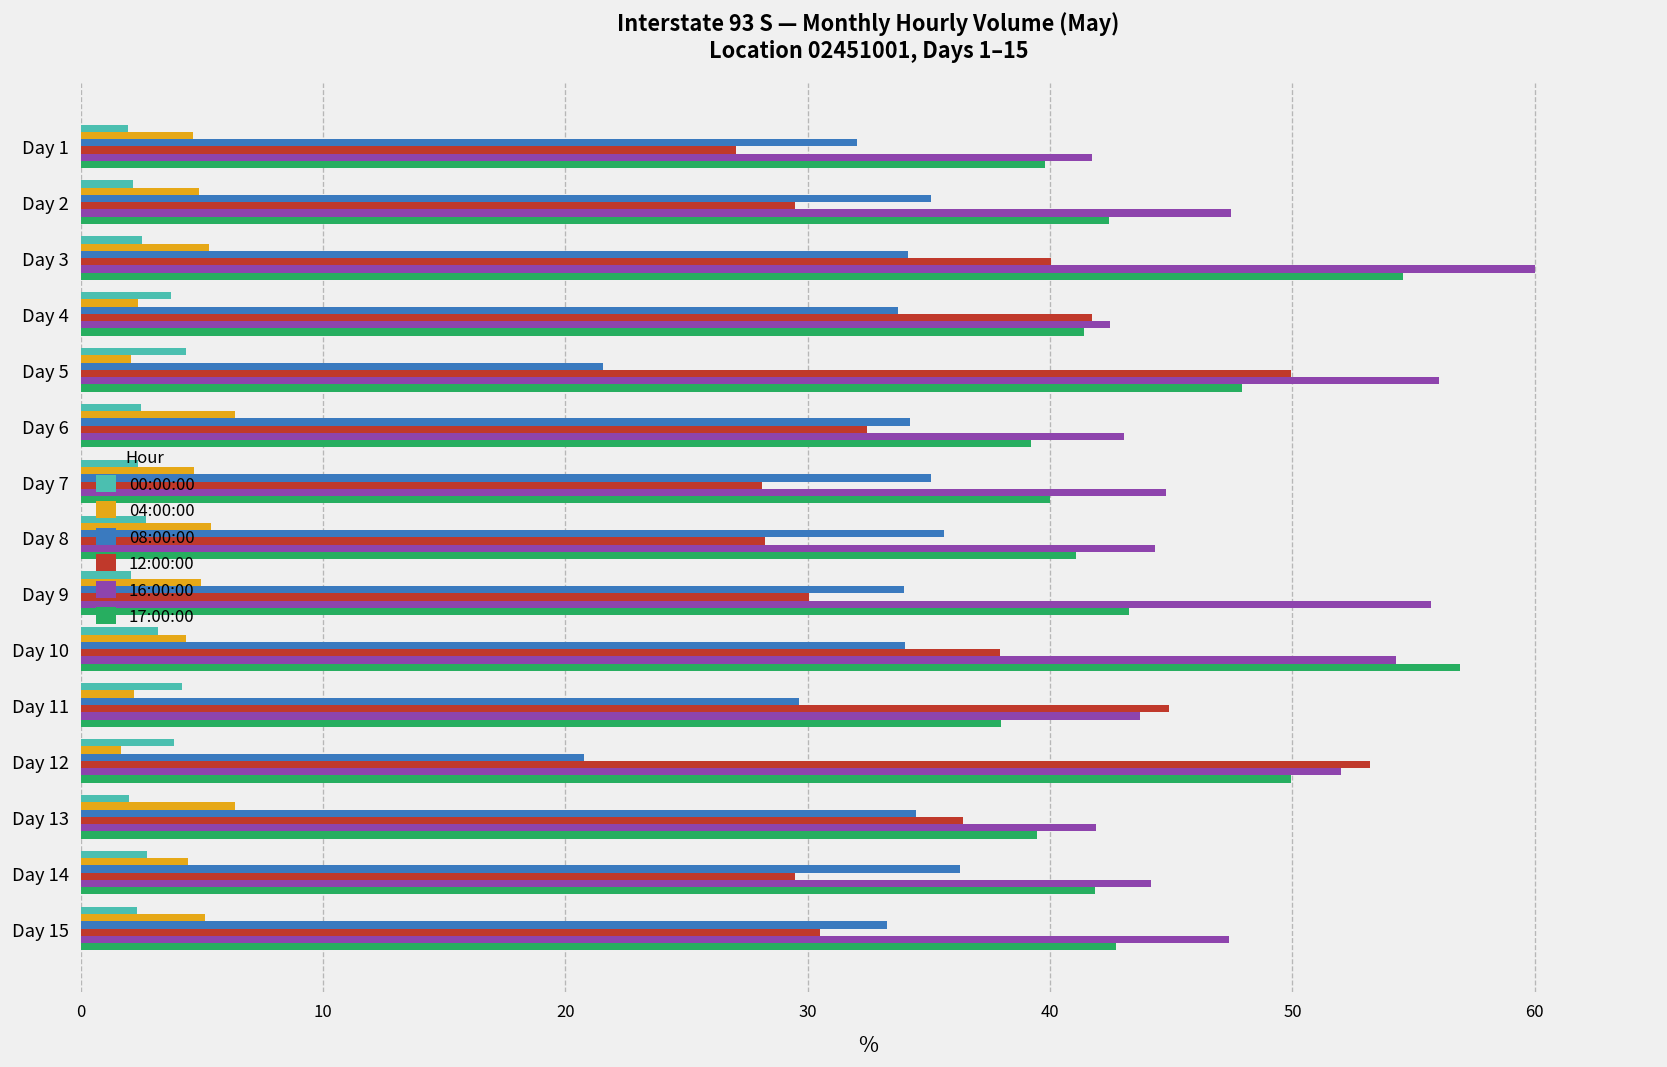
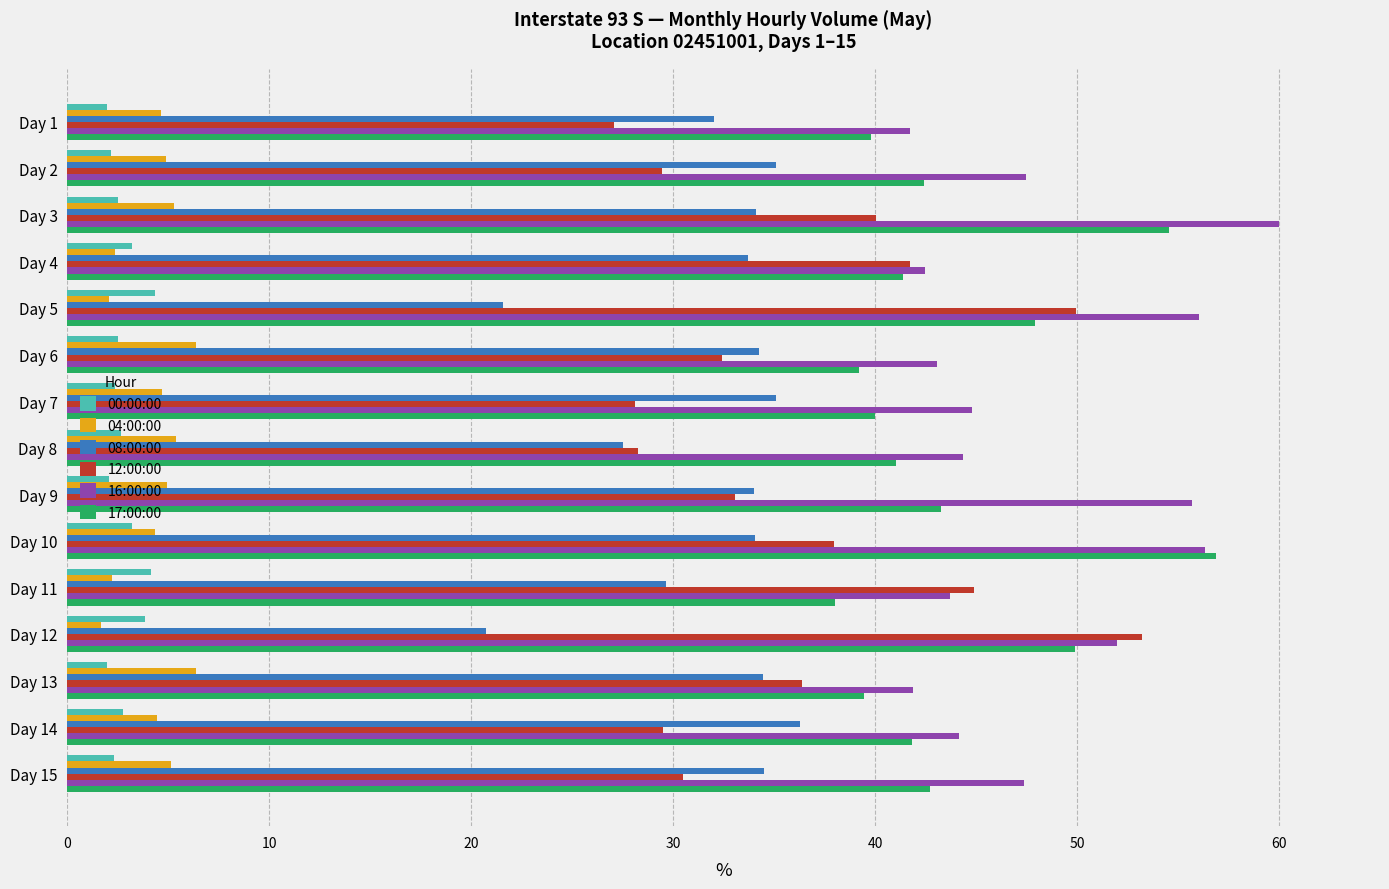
  {
    "00:00:00": {
      "Day 1": 2.0,
      "Day 2": 2.2,
      "Day 3": 2.5,
-     "Day 4": 3.7,
+     "Day 4": 3.2,
      "Day 5": 4.4,
      "Day 6": 2.5,
      "Day 7": 2.4,
      "Day 8": 2.7,
      "Day 9": 2.1,
      "Day 10": 3.2,
      "Day 11": 4.2,
      "Day 12": 3.9,
      "Day 13": 2.0,
      "Day 14": 2.8,
      "Day 15": 2.3
    },
    "04:00:00": {
      "Day 1": 4.6,
      "Day 2": 4.9,
      "Day 3": 5.3,
      "Day 4": 2.4,
      "Day 5": 2.1,
      "Day 6": 6.4,
      "Day 7": 4.7,
      "Day 8": 5.4,
      "Day 9": 5.0,
      "Day 10": 4.4,
      "Day 11": 2.2,
      "Day 12": 1.7,
      "Day 13": 6.4,
      "Day 14": 4.4,
      "Day 15": 5.1
    },
    "08:00:00": {
      "Day 1": 32.0,
      "Day 2": 35.1,
      "Day 3": 34.1,
      "Day 4": 33.7,
      "Day 5": 21.6,
      "Day 6": 34.2,
      "Day 7": 35.1,
-     "Day 8": 35.6,
+     "Day 8": 27.5,
      "Day 9": 34.0,
      "Day 10": 34.0,
      "Day 11": 29.6,
      "Day 12": 20.8,
      "Day 13": 34.4,
      "Day 14": 36.3,
-     "Day 15": 33.3
+     "Day 15": 34.5
    },
    "12:00:00": {
      "Day 1": 27.1,
      "Day 2": 29.5,
      "Day 3": 40.0,
      "Day 4": 41.7,
      "Day 5": 49.9,
      "Day 6": 32.4,
      "Day 7": 28.1,
      "Day 8": 28.2,
-     "Day 9": 30.1,
+     "Day 9": 33.1,
      "Day 10": 37.9,
      "Day 11": 44.9,
      "Day 12": 53.2,
      "Day 13": 36.4,
      "Day 14": 29.5,
      "Day 15": 30.5
    },
    "16:00:00": {
      "Day 1": 41.7,
      "Day 2": 47.5,
      "Day 3": 60.0,
      "Day 4": 42.5,
      "Day 5": 56.1,
      "Day 6": 43.1,
      "Day 7": 44.8,
      "Day 8": 44.3,
      "Day 9": 55.7,
-     "Day 10": 54.3,
+     "Day 10": 56.3,
      "Day 11": 43.7,
      "Day 12": 52.0,
      "Day 13": 41.9,
      "Day 14": 44.2,
      "Day 15": 47.4
    },
    "17:00:00": {
      "Day 1": 39.8,
      "Day 2": 42.4,
      "Day 3": 54.6,
      "Day 4": 41.4,
      "Day 5": 47.9,
      "Day 6": 39.2,
      "Day 7": 40.0,
      "Day 8": 41.1,
      "Day 9": 43.3,
      "Day 10": 56.9,
      "Day 11": 38.0,
      "Day 12": 49.9,
      "Day 13": 39.5,
      "Day 14": 41.8,
      "Day 15": 42.7
    }
  }
